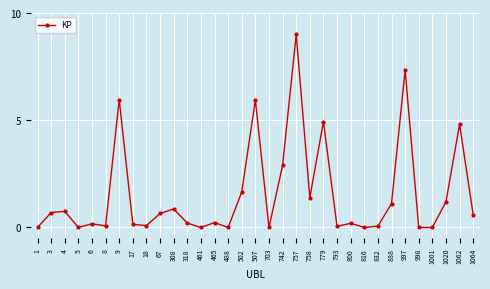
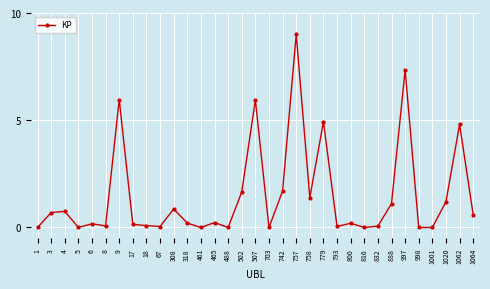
  {
    "1": 0.0,
    "3": 0.7,
    "4": 0.8,
    "5": 0.0,
    "6": 0.2,
    "8": 0.1,
    "9": 6.0,
    "17": 0.1,
    "18": 0.1,
-   "67": 0.7,
+   "67": 0.0,
    "308": 0.9,
    "318": 0.2,
    "461": 0.0,
    "465": 0.2,
    "488": 0.0,
    "502": 1.7,
    "507": 5.9,
    "703": 0.0,
-   "742": 2.9,
+   "742": 1.7,
    "757": 9.0,
    "758": 1.4,
    "779": 4.9,
    "793": 0.0,
    "800": 0.2,
    "816": 0.0,
    "832": 0.1,
    "888": 1.1,
    "997": 7.3,
    "998": 0.0,
    "1001": 0.0,
    "1020": 1.2,
    "1062": 4.8,
    "1064": 0.6
  }
